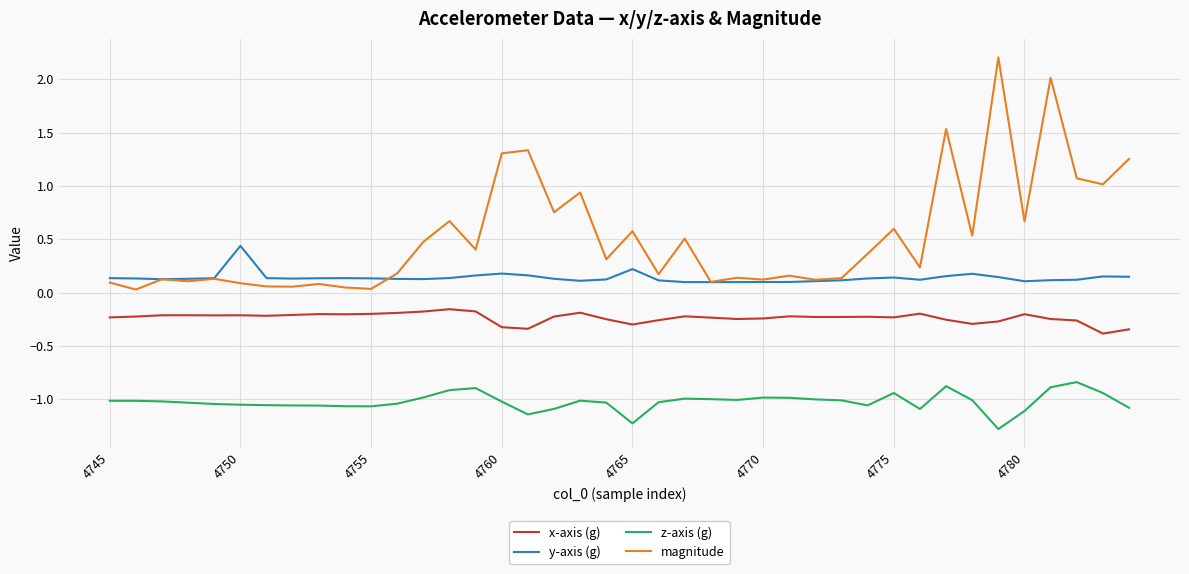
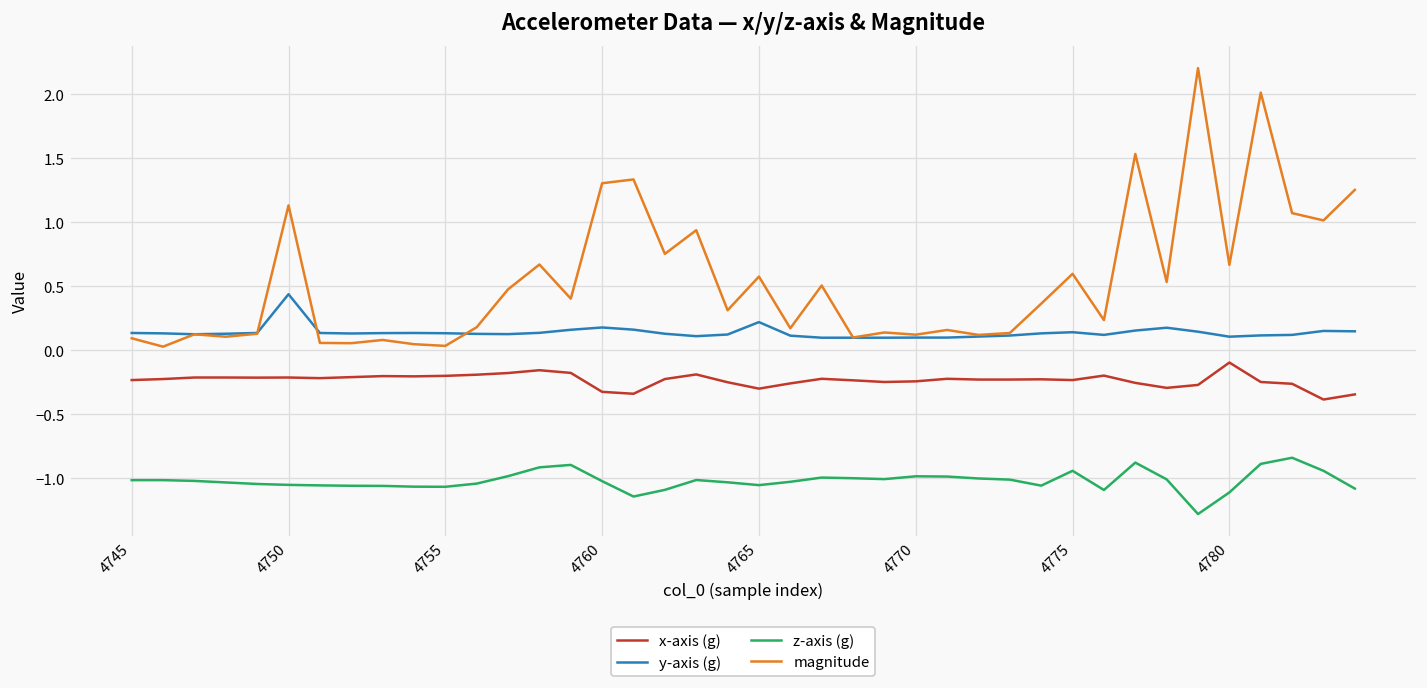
  {
    "x-axis (g)": {
      "4745": -0.23,
      "4750": -0.21,
      "4755": -0.20,
      "4760": -0.33,
      "4765": -0.30,
      "4770": -0.24,
      "4775": -0.23,
-     "4780": -0.20
+     "4780": -0.10
    },
    "y-axis (g)": {
      "4745": 0.14,
      "4750": 0.44,
      "4755": 0.13,
      "4760": 0.18,
      "4765": 0.22,
      "4775": 0.14,
      "4780": 0.11
    },
    "z-axis (g)": {
      "4745": -1.02,
      "4750": -1.05,
      "4755": -1.07,
      "4760": -1.02,
-     "4765": -1.23,
+     "4765": -1.05,
      "4770": -0.99,
      "4775": -0.94,
      "4780": -1.11
    },
    "magnitude": {
      "4745": 0.09,
-     "4750": 0.09,
+     "4750": 1.13,
      "4755": 0.03,
      "4760": 1.31,
      "4765": 0.58,
      "4775": 0.60,
      "4780": 0.67
    }
  }
